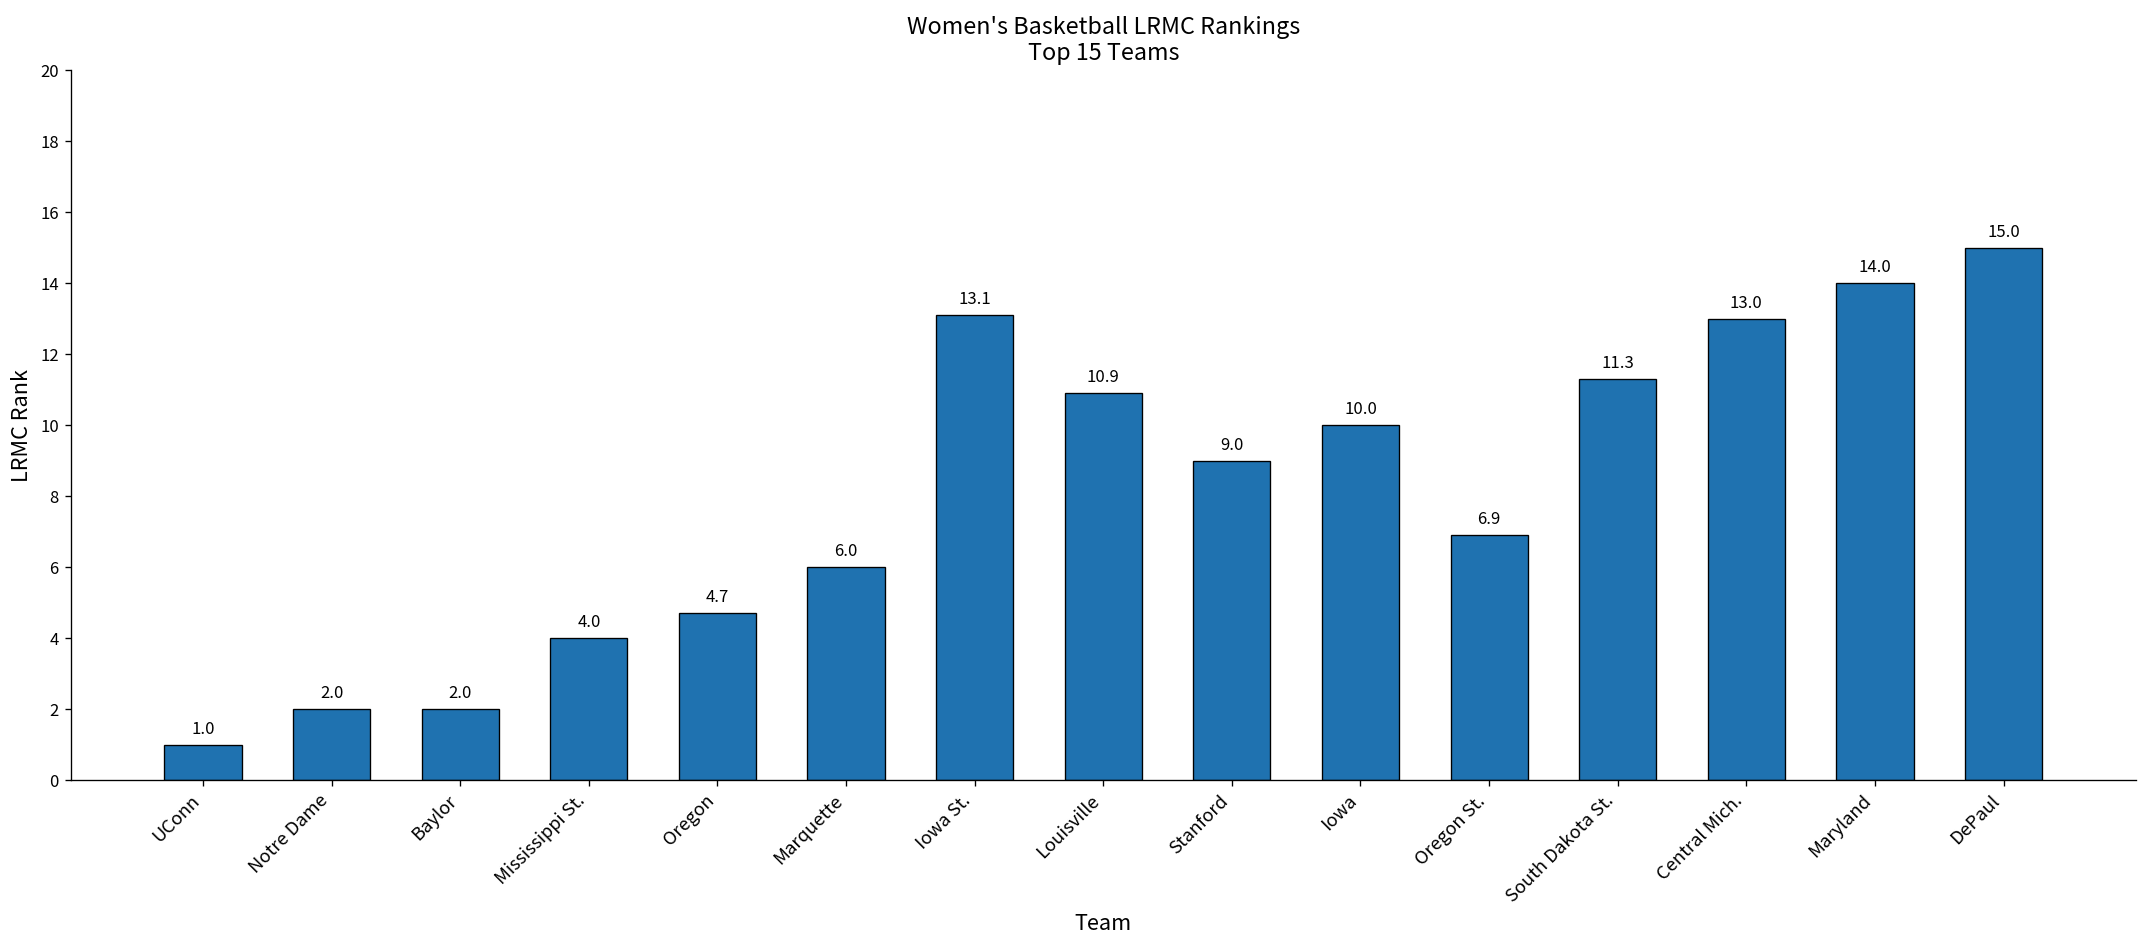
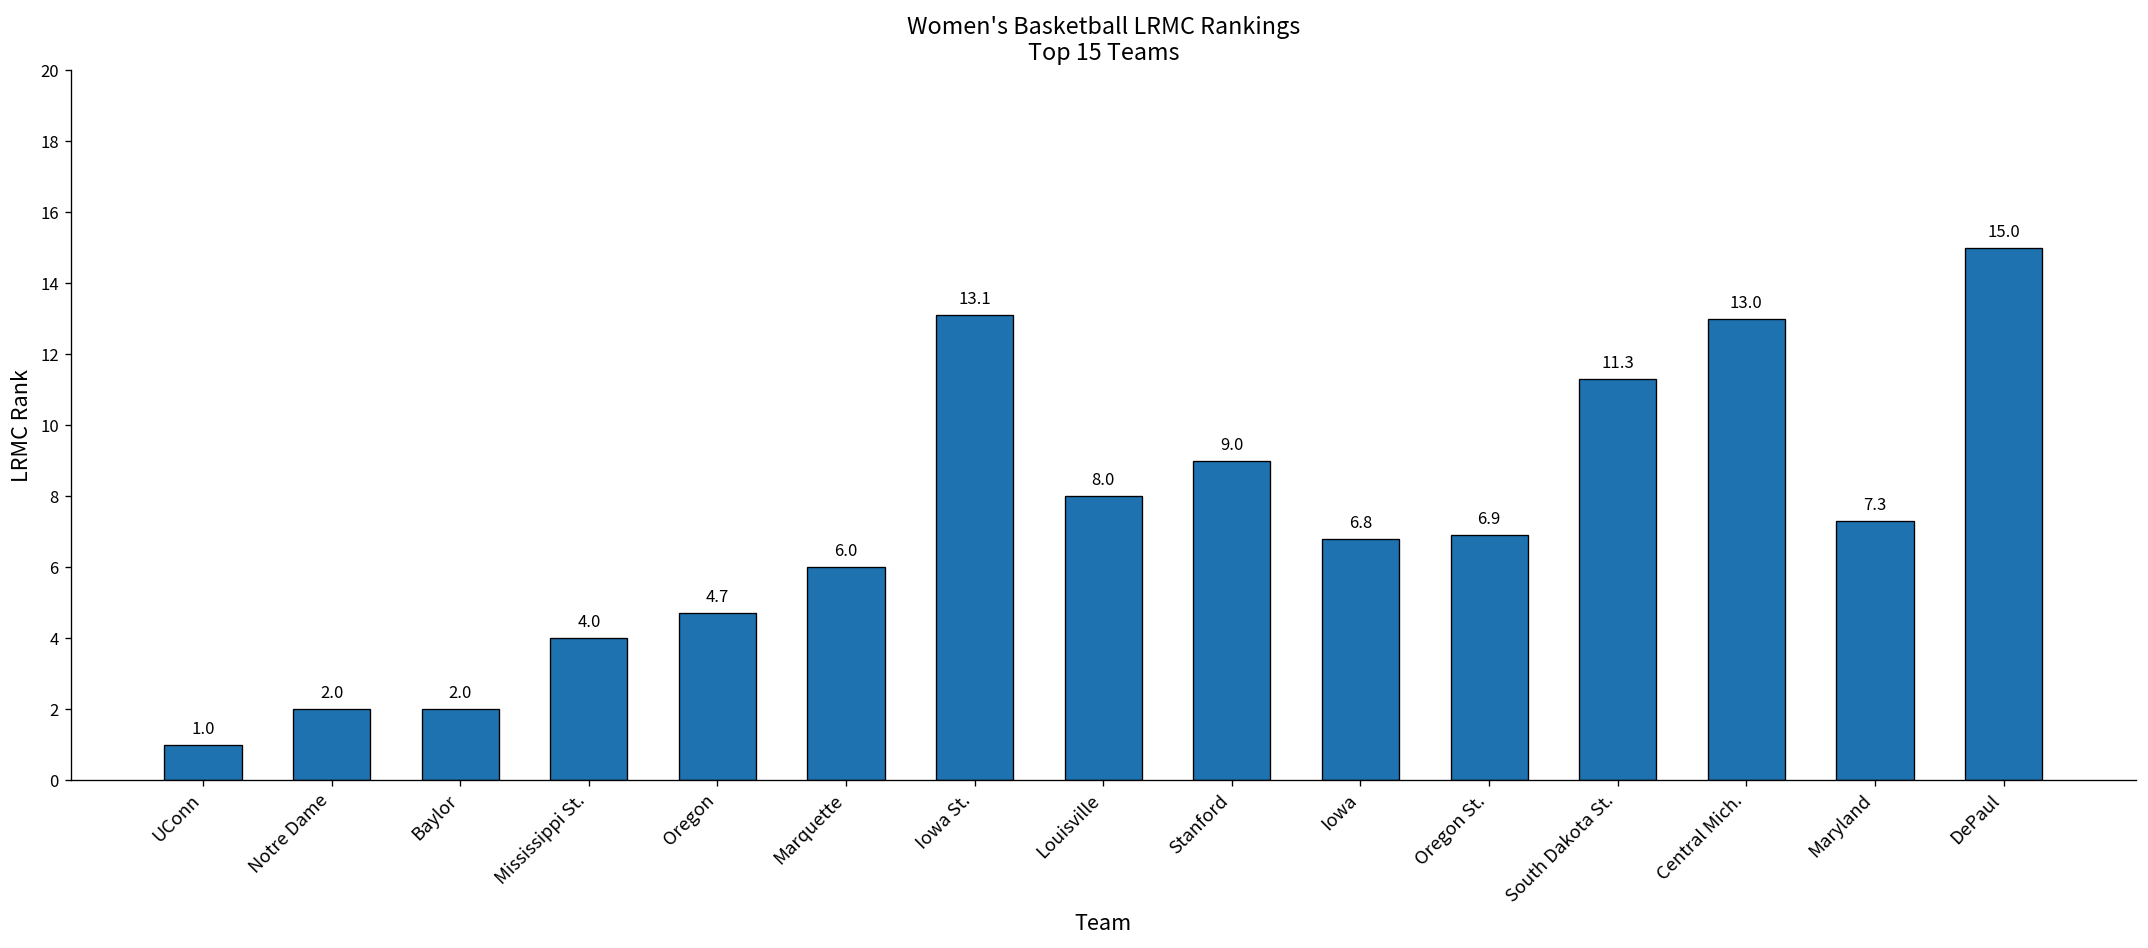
  {
    "UConn": 1.0,
    "Notre Dame": 2.0,
    "Baylor": 2.0,
    "Mississippi St.": 4.0,
    "Oregon": 4.7,
    "Marquette": 6.0,
    "Iowa St.": 13.1,
-   "Louisville": 10.9,
+   "Louisville": 8.0,
    "Stanford": 9.0,
-   "Iowa": 10.0,
+   "Iowa": 6.8,
    "Oregon St.": 6.9,
    "South Dakota St.": 11.3,
    "Central Mich.": 13.0,
-   "Maryland": 14.0,
+   "Maryland": 7.3,
    "DePaul": 15.0
  }
